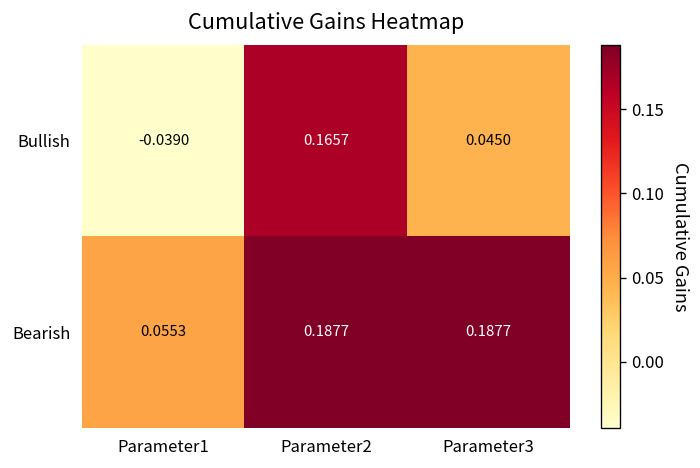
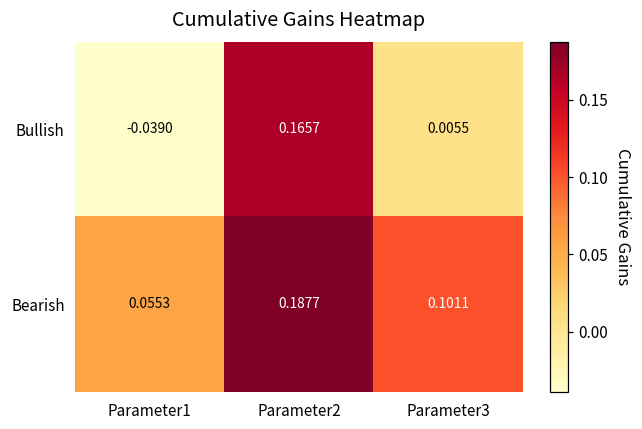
  {
    "Bullish": {
      "Parameter1": -0.0390,
      "Parameter2": 0.1657,
-     "Parameter3": 0.0450
+     "Parameter3": 0.0055
    },
    "Bearish": {
      "Parameter1": 0.0553,
      "Parameter2": 0.1877,
-     "Parameter3": 0.1877
+     "Parameter3": 0.1011
    }
  }
